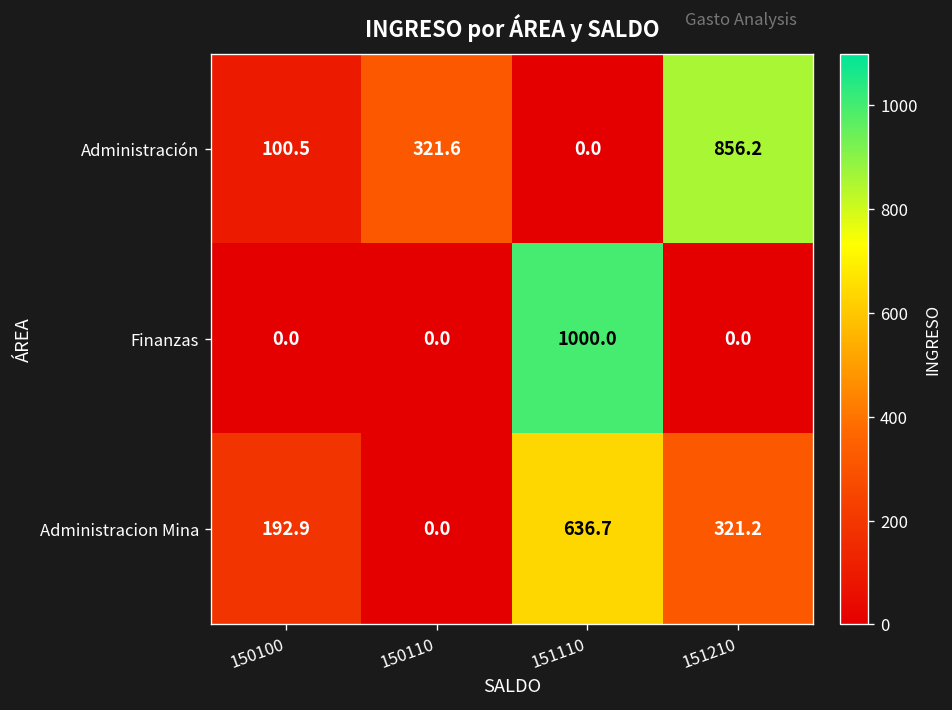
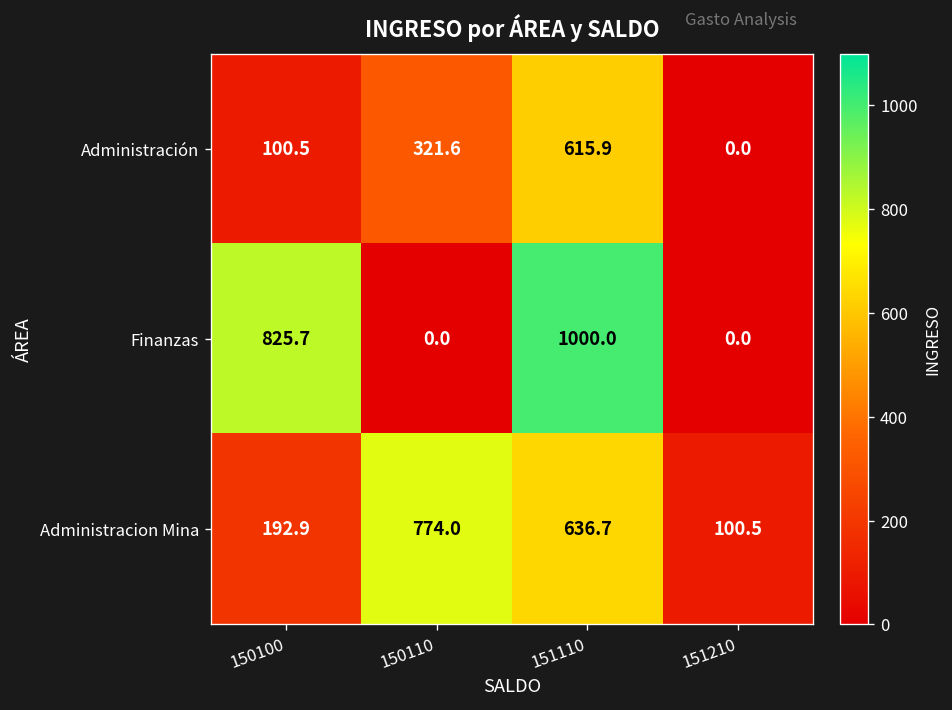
  {
    "Administración": {
      "150100": 100.5,
      "150110": 321.6,
-     "151110": 0.0,
-     "151210": 856.2
+     "151110": 615.9,
+     "151210": 0.0
    },
    "Finanzas": {
-     "150100": 0.0,
+     "150100": 825.7,
      "150110": 0.0,
      "151110": 1000.0,
      "151210": 0.0
    },
    "Administracion Mina": {
      "150100": 192.9,
-     "150110": 0.0,
+     "150110": 774.0,
      "151110": 636.7,
-     "151210": 321.2
+     "151210": 100.5
    }
  }
